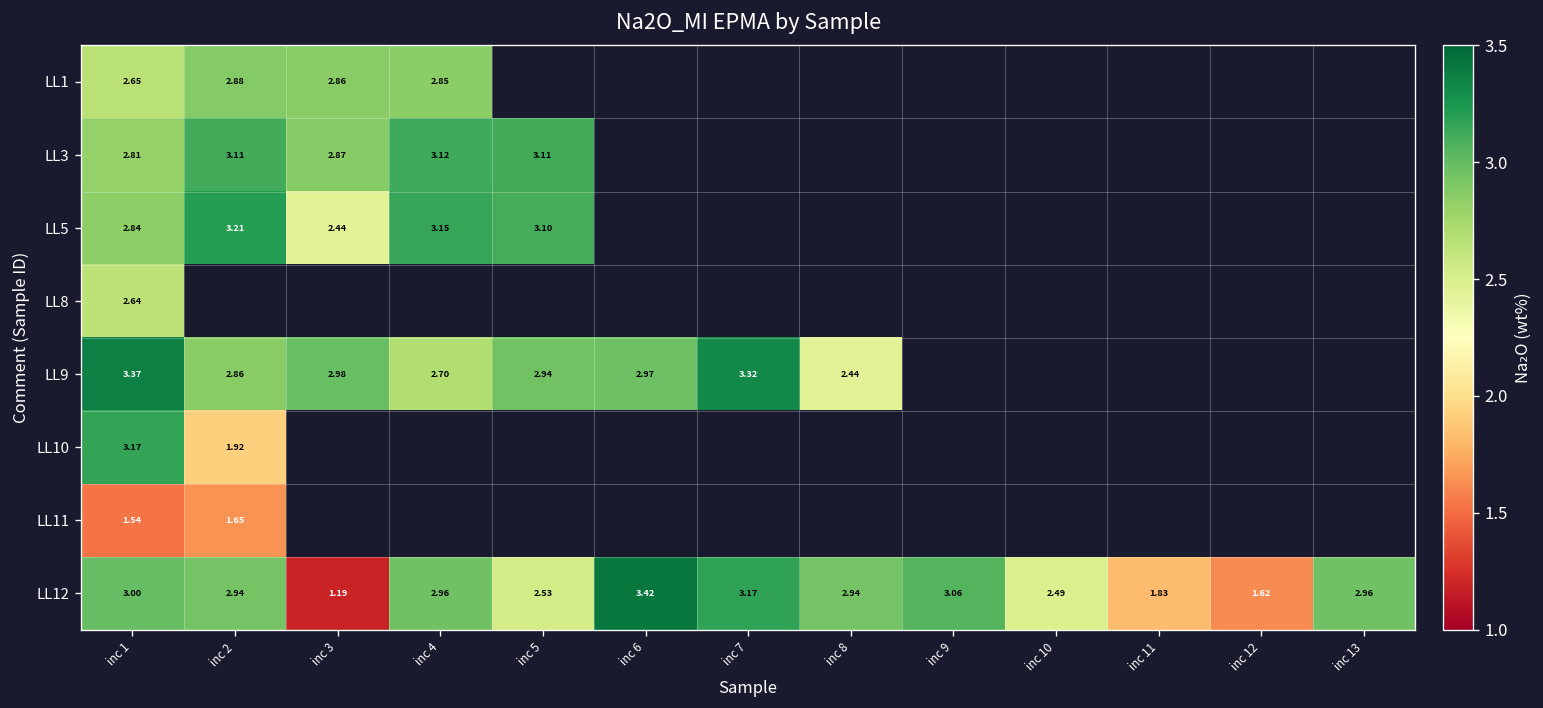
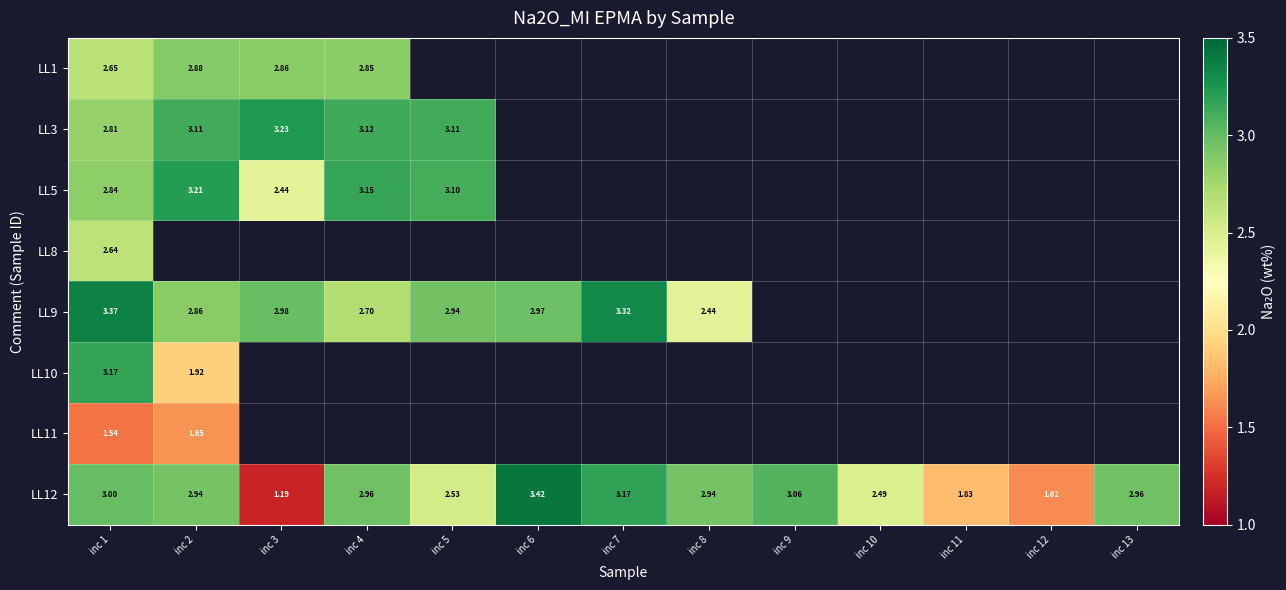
  {
    "LL1": {
      "inc 1": 2.65,
      "inc 2": 2.88,
      "inc 3": 2.86,
      "inc 4": 2.85
    },
    "LL3": {
      "inc 1": 2.81,
      "inc 2": 3.11,
-     "inc 3": 2.87,
+     "inc 3": 3.23,
      "inc 4": 3.12,
      "inc 5": 3.11
    },
    "LL5": {
      "inc 1": 2.84,
      "inc 2": 3.21,
      "inc 3": 2.44,
      "inc 4": 3.15,
      "inc 5": 3.10
    },
    "LL8": {
      "inc 1": 2.64
    },
    "LL9": {
      "inc 1": 3.37,
      "inc 2": 2.86,
      "inc 3": 2.98,
      "inc 4": 2.70,
      "inc 5": 2.94,
      "inc 6": 2.97,
      "inc 7": 3.32,
      "inc 8": 2.44
    },
    "LL10": {
      "inc 1": 3.17,
      "inc 2": 1.92
    },
    "LL11": {
      "inc 1": 1.54,
      "inc 2": 1.65
    },
    "LL12": {
      "inc 1": 3.00,
      "inc 2": 2.94,
      "inc 3": 1.19,
      "inc 4": 2.96,
      "inc 5": 2.53,
      "inc 6": 3.42,
      "inc 7": 3.17,
      "inc 8": 2.94,
      "inc 9": 3.06,
      "inc 10": 2.49,
      "inc 11": 1.83,
      "inc 12": 1.62,
      "inc 13": 2.96
    }
  }
